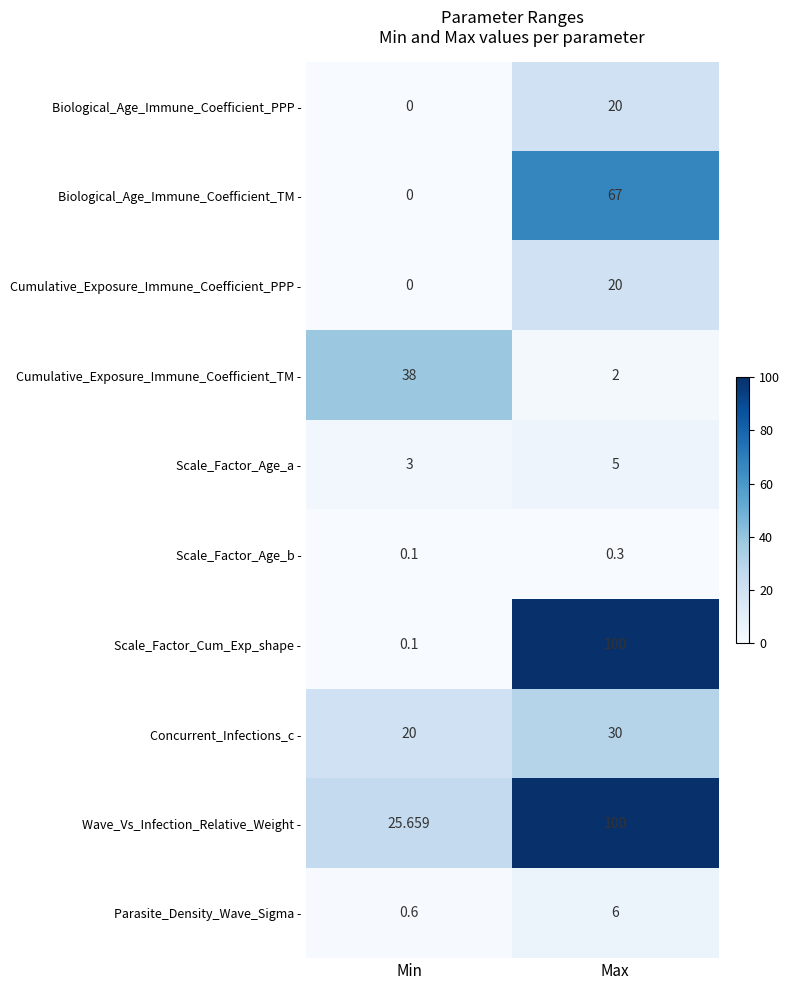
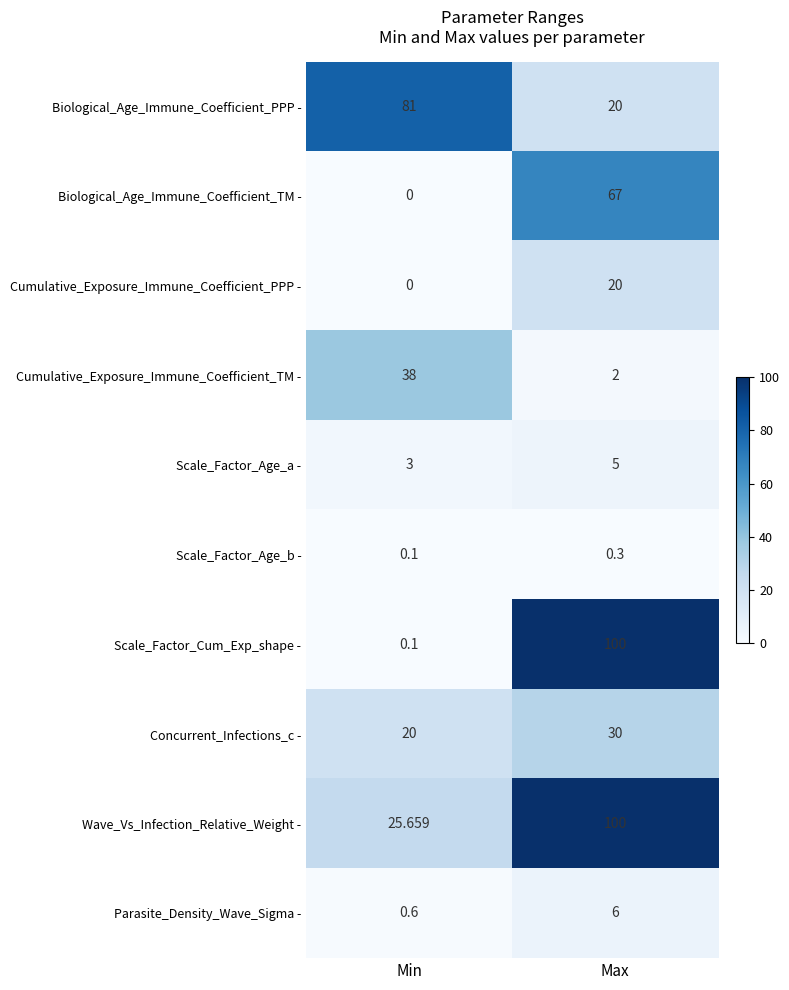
  {
    "Biological_Age_Immune_Coefficient_PPP -": {
-     "Min": 0,
+     "Min": 81,
      "Max": 20
    },
    "Biological_Age_Immune_Coefficient_TM -": {
      "Min": 0,
      "Max": 67
    },
    "Cumulative_Exposure_Immune_Coefficient_PPP -": {
      "Min": 0,
      "Max": 20
    },
    "Cumulative_Exposure_Immune_Coefficient_TM -": {
      "Min": 38,
      "Max": 2
    },
    "Scale_Factor_Age_a -": {
      "Min": 3,
      "Max": 5
    },
    "Scale_Factor_Age_b -": {
      "Min": 0.1,
      "Max": 0.3
    },
    "Scale_Factor_Cum_Exp_shape -": {
      "Min": 0.1,
      "Max": 100
    },
    "Concurrent_Infections_c -": {
      "Min": 20,
      "Max": 30
    },
    "Wave_Vs_Infection_Relative_Weight -": {
      "Min": 25.659,
      "Max": 100
    },
    "Parasite_Density_Wave_Sigma -": {
      "Min": 0.6,
      "Max": 6
    }
  }
